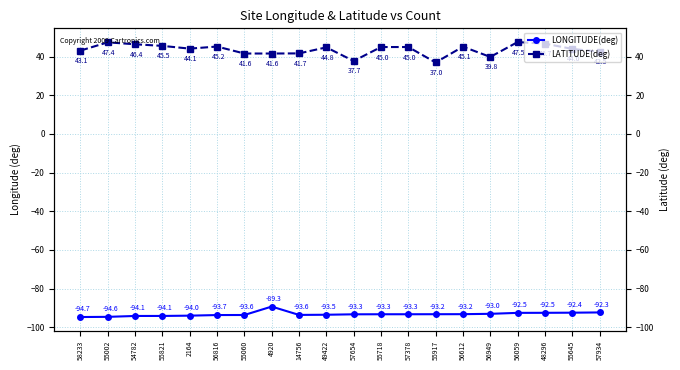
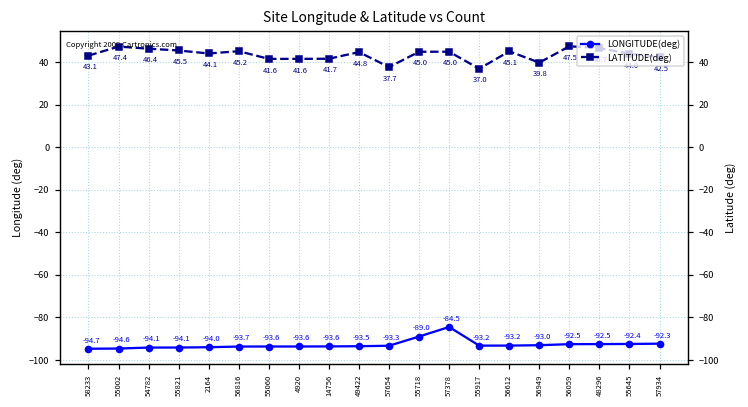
  {
    "LONGITUDE(deg)": {
      "58233": -94.7,
      "55002": -94.6,
      "54782": -94.1,
      "55821": -94.1,
      "2164": -94.0,
      "56816": -93.7,
      "55060": -93.6,
-     "4920": -89.3,
+     "4920": -93.6,
      "14756": -93.6,
      "49422": -93.5,
      "57654": -93.3,
-     "55718": -93.3,
-     "57378": -93.3,
+     "55718": -89.0,
+     "57378": -84.5,
      "55917": -93.2,
      "56612": -93.2,
      "56949": -93.0,
      "56059": -92.5,
      "48296": -92.5,
      "55645": -92.4,
      "57934": -92.3
    },
    "LATITUDE(deg)": {
      "58233": 43.1,
      "55002": 47.4,
      "54782": 46.4,
      "55821": 45.5,
      "2164": 44.1,
      "56816": 45.2,
      "55060": 41.6,
      "4920": 41.6,
      "14756": 41.7,
      "49422": 44.8,
      "57654": 37.7,
      "55718": 45.0,
      "57378": 45.0,
      "55917": 37.0,
      "56612": 45.1,
      "56949": 39.8
    }
  }
